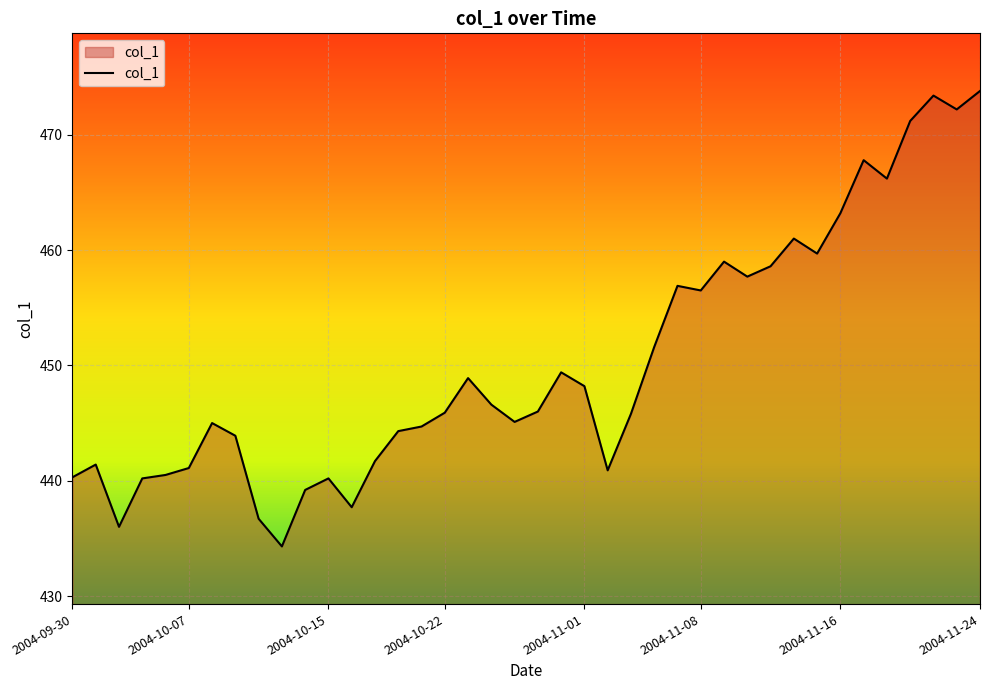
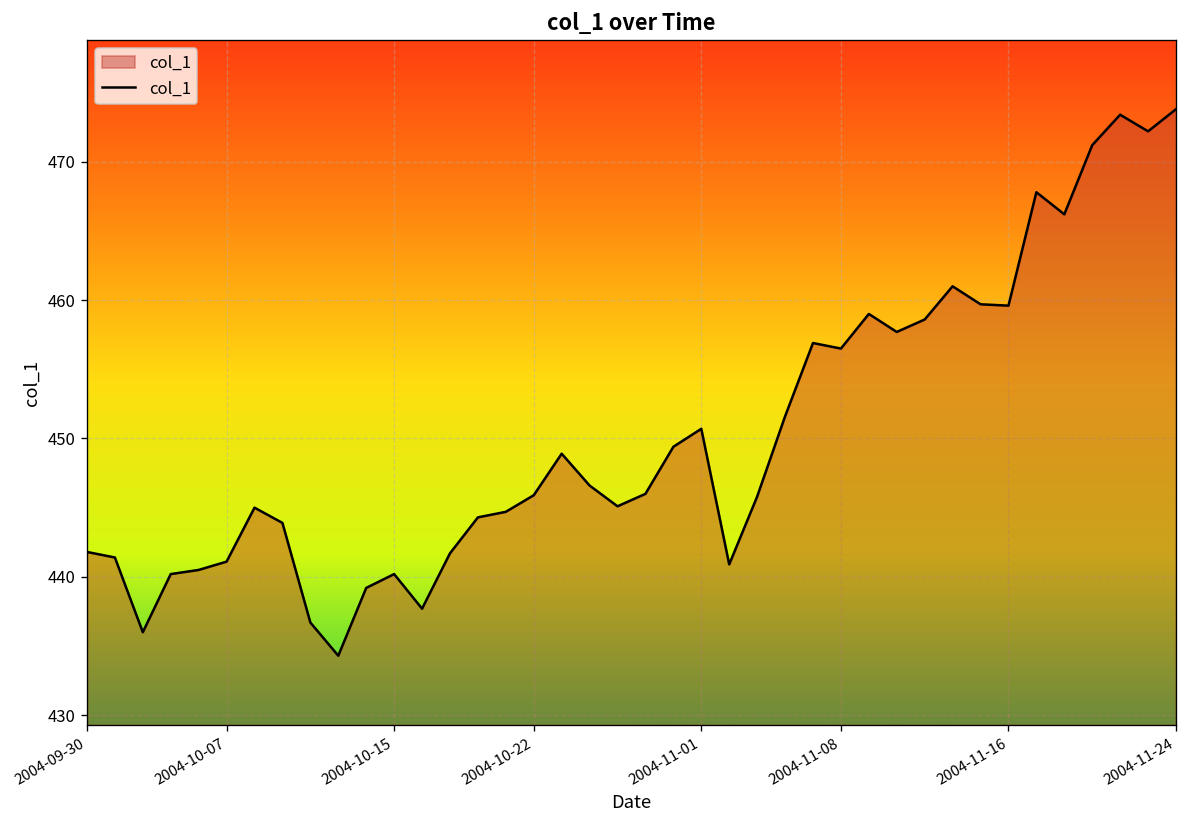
  {
-   "2004-09-30": 440.3,
+   "2004-09-30": 441.8,
    "2004-10-07": 441.1,
    "2004-10-15": 440.2,
    "2004-10-22": 445.9,
-   "2004-11-01": 448.2,
+   "2004-11-01": 450.7,
    "2004-11-08": 456.5,
-   "2004-11-16": 463.2,
+   "2004-11-16": 459.6,
    "2004-11-24": 473.8
  }
